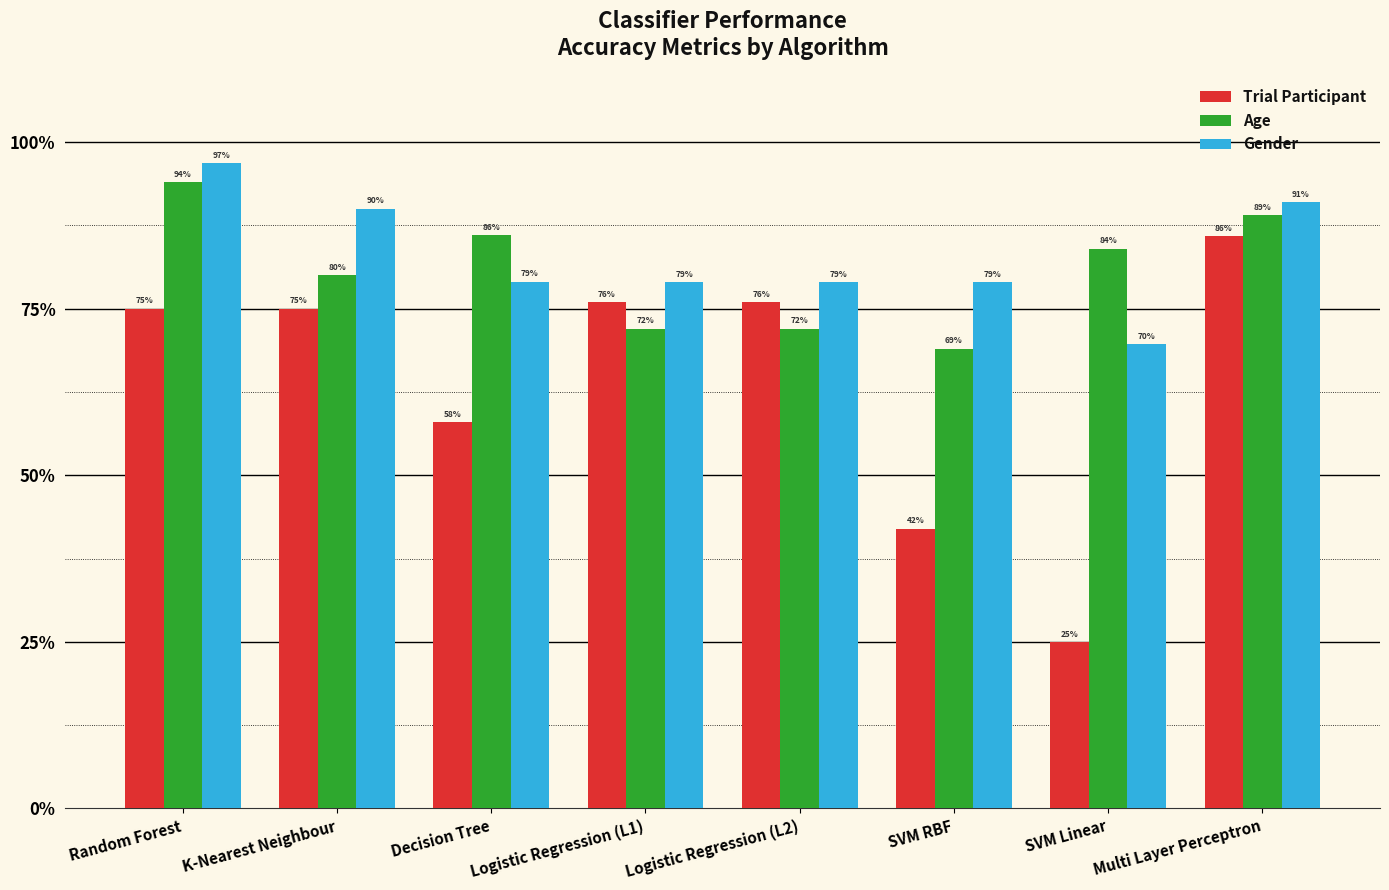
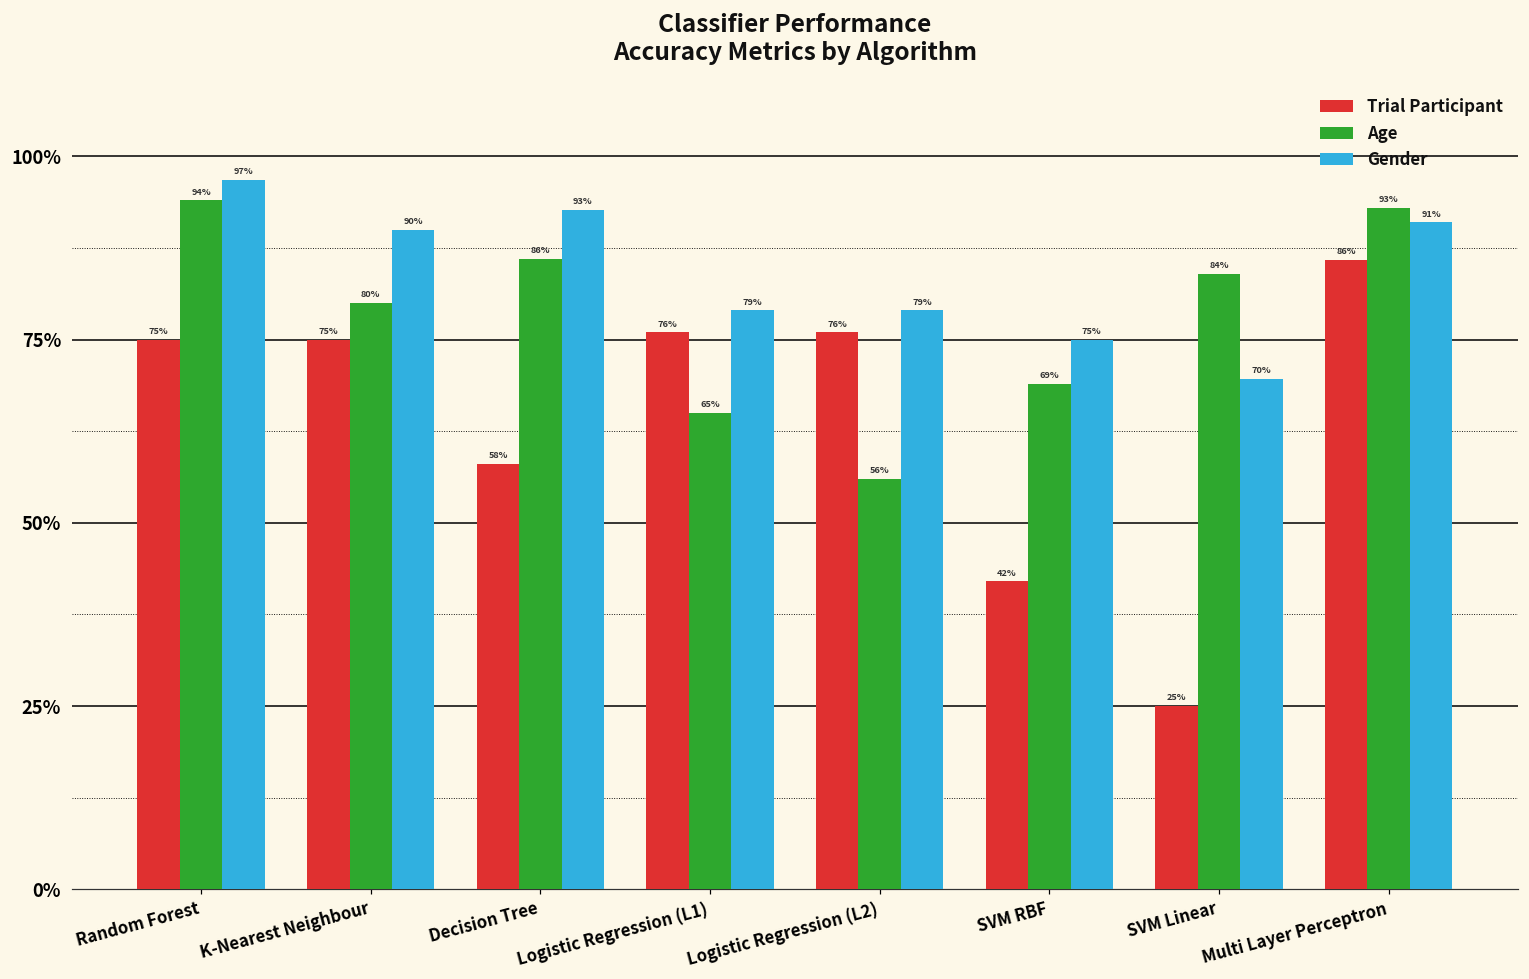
  {
    "Trial Participant": {
      "Random Forest": "75%",
      "K-Nearest Neighbour": "75%",
      "Decision Tree": "58%",
      "Logistic Regression (L1)": "76%",
      "Logistic Regression (L2)": "76%",
      "SVM RBF": "42%",
      "SVM Linear": "25%",
      "Multi Layer Perceptron": "86%"
    },
    "Age": {
      "Random Forest": "94%",
      "K-Nearest Neighbour": "80%",
      "Decision Tree": "86%",
-     "Logistic Regression (L1)": "72%",
-     "Logistic Regression (L2)": "72%",
+     "Logistic Regression (L1)": "65%",
+     "Logistic Regression (L2)": "56%",
      "SVM RBF": "69%",
      "SVM Linear": "84%",
-     "Multi Layer Perceptron": "89%"
+     "Multi Layer Perceptron": "93%"
    },
    "Gender": {
      "Random Forest": "97%",
      "K-Nearest Neighbour": "90%",
-     "Decision Tree": "79%",
+     "Decision Tree": "93%",
      "Logistic Regression (L1)": "79%",
      "Logistic Regression (L2)": "79%",
-     "SVM RBF": "79%",
+     "SVM RBF": "75%",
      "SVM Linear": "70%",
      "Multi Layer Perceptron": "91%"
    }
  }
